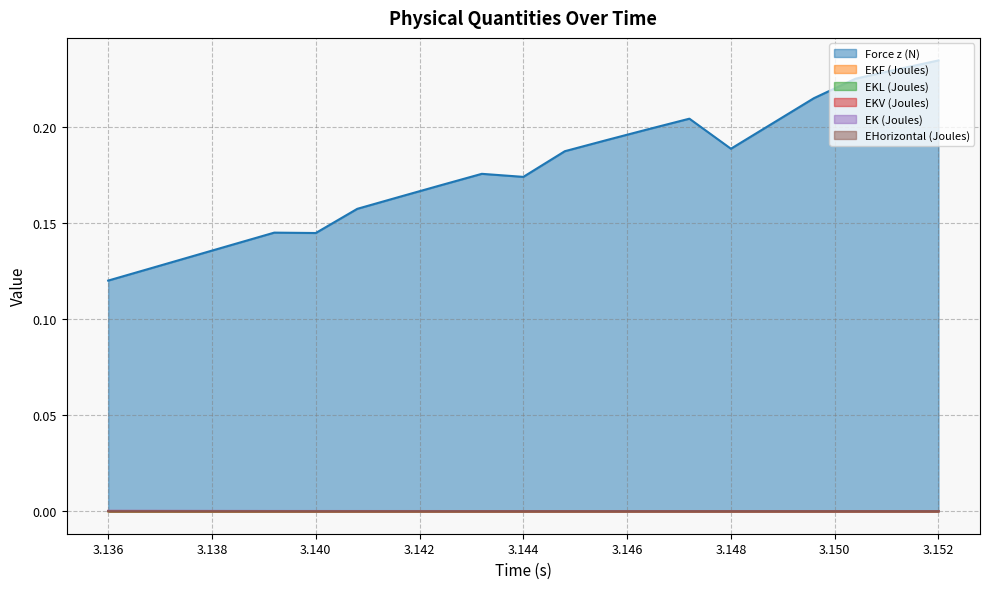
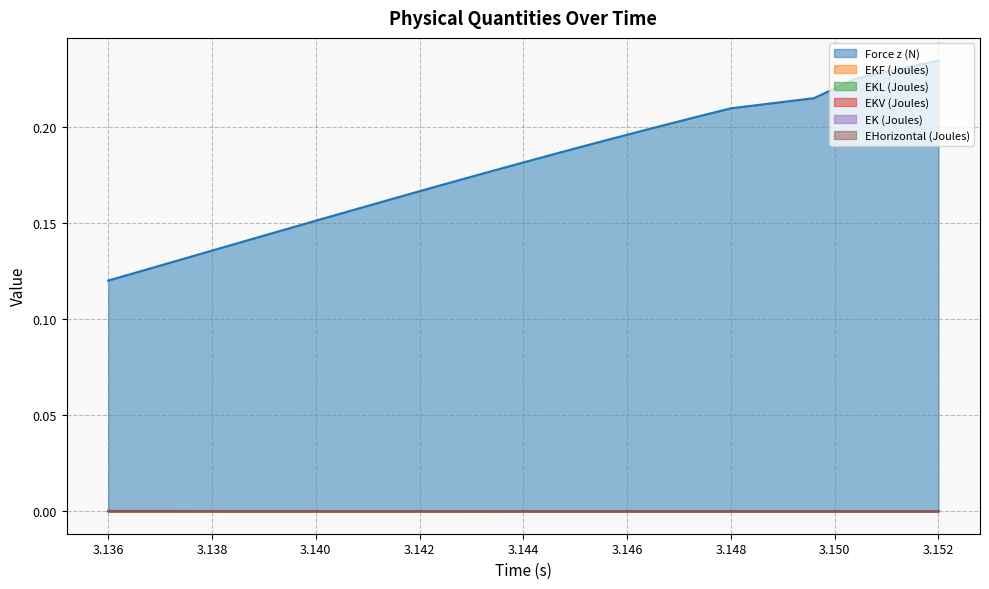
  {
    "Force z (N)": {
      "3.136": 0.120,
-     "3.140": 0.145,
-     "3.144": 0.174,
-     "3.148": 0.189
+     "3.140": 0.151,
+     "3.144": 0.182,
+     "3.148": 0.210
    },
    "EHorizontal (Joules)": {
      "3.136": 0.000,
      "3.140": 0.000,
      "3.144": 0.000,
      "3.148": 0.000,
      "3.152": 0.000
    }
  }
